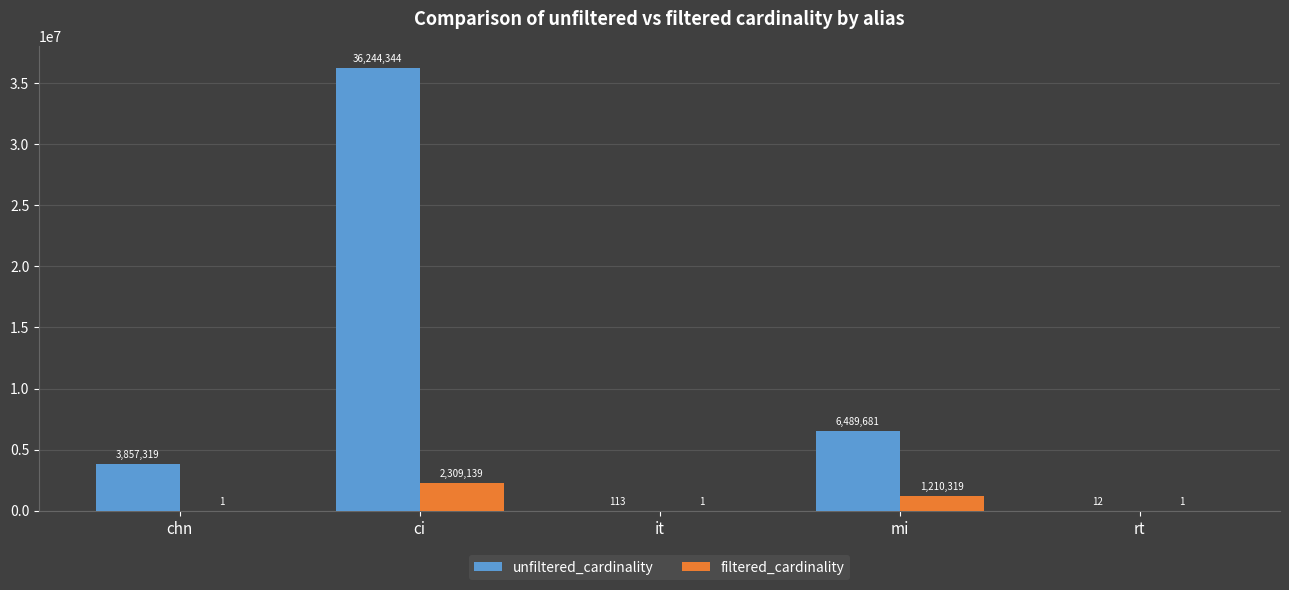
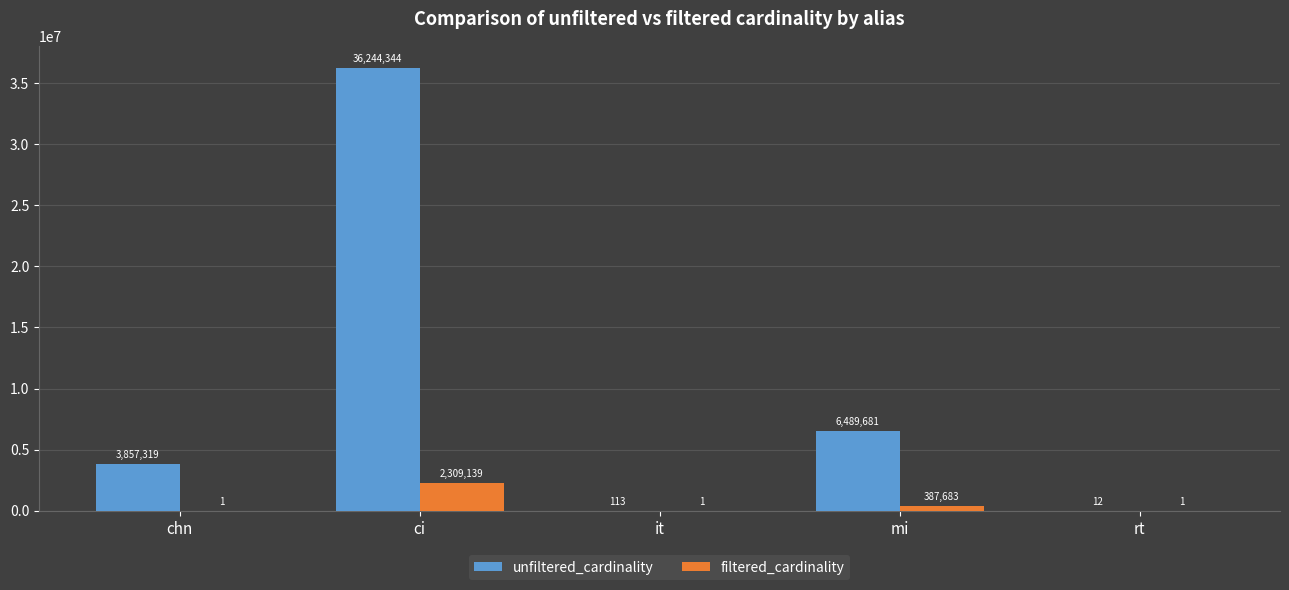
  {
    "unfiltered_cardinality": {
      "chn": "3,857,319",
      "ci": "36,244,344",
      "it": "113",
      "mi": "6,489,681",
      "rt": "12"
    },
    "filtered_cardinality": {
      "chn": "1",
      "ci": "2,309,139",
      "it": "1",
-     "mi": "1,210,319",
+     "mi": "387,683",
      "rt": "1"
    }
  }
